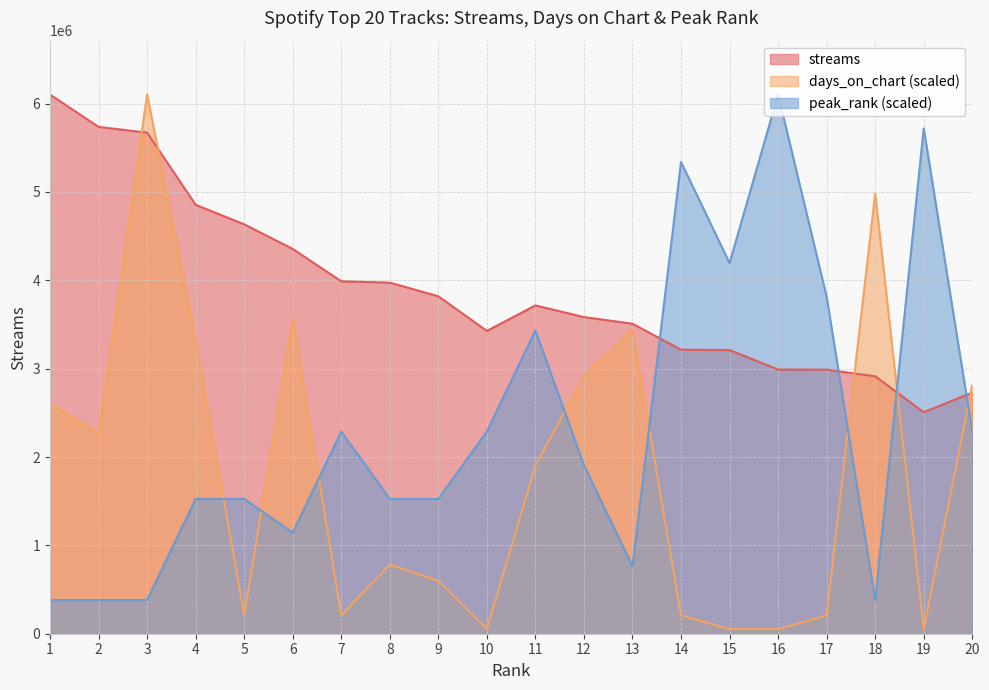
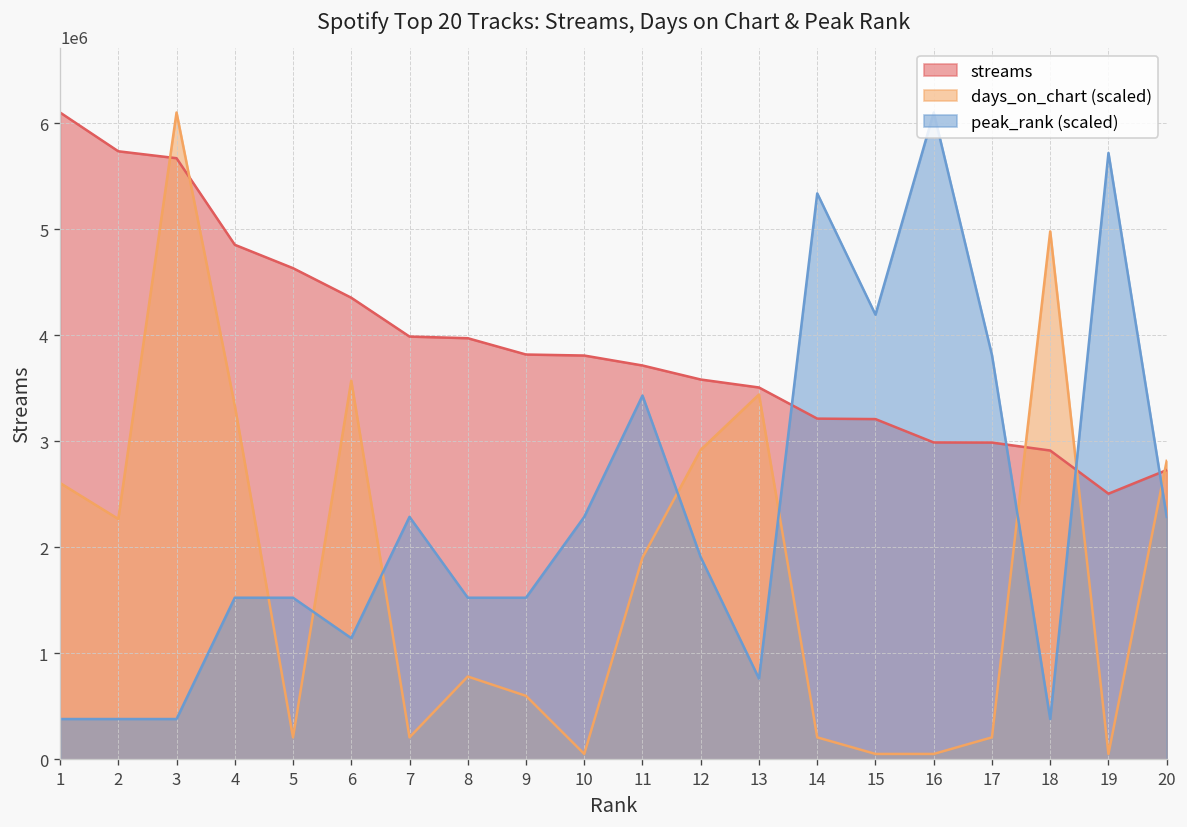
  {
    "streams": {
      "1": 6100000,
      "2": 5700000,
      "3": 5700000,
      "4": 4900000,
      "5": 4600000,
      "6": 4400000,
      "7": 4000000,
      "8": 4000000,
      "9": 3800000,
-     "10": 3400000,
+     "10": 3800000,
      "11": 3700000,
      "12": 3600000,
      "13": 3500000,
      "14": 3200000,
      "15": 3200000,
      "16": 3000000,
      "17": 3000000,
      "18": 2900000,
      "19": 2500000,
      "20": 2700000
    },
    "days_on_chart (scaled)": {
      "1": 2600000,
      "2": 2300000,
      "3": 6100000,
      "4": 3300000,
      "5": 200000,
      "6": 3600000,
      "7": 200000,
      "8": 800000,
      "9": 600000,
      "10": 100000,
      "11": 1900000,
      "12": 2900000,
      "13": 3400000,
      "14": 200000,
      "15": 100000,
      "16": 100000,
      "17": 200000,
      "18": 5000000,
      "19": 100000,
      "20": 2800000
    },
    "peak_rank (scaled)": {
      "1": 400000,
      "2": 400000,
      "3": 400000,
      "4": 1500000,
      "5": 1500000,
      "6": 1100000,
      "7": 2300000,
      "8": 1500000,
      "9": 1500000,
      "10": 2300000,
      "11": 3400000,
      "12": 1900000,
      "13": 800000,
      "14": 5300000,
      "15": 4200000,
      "17": 3800000,
      "18": 400000,
      "19": 5700000,
      "20": 2300000
    }
  }
